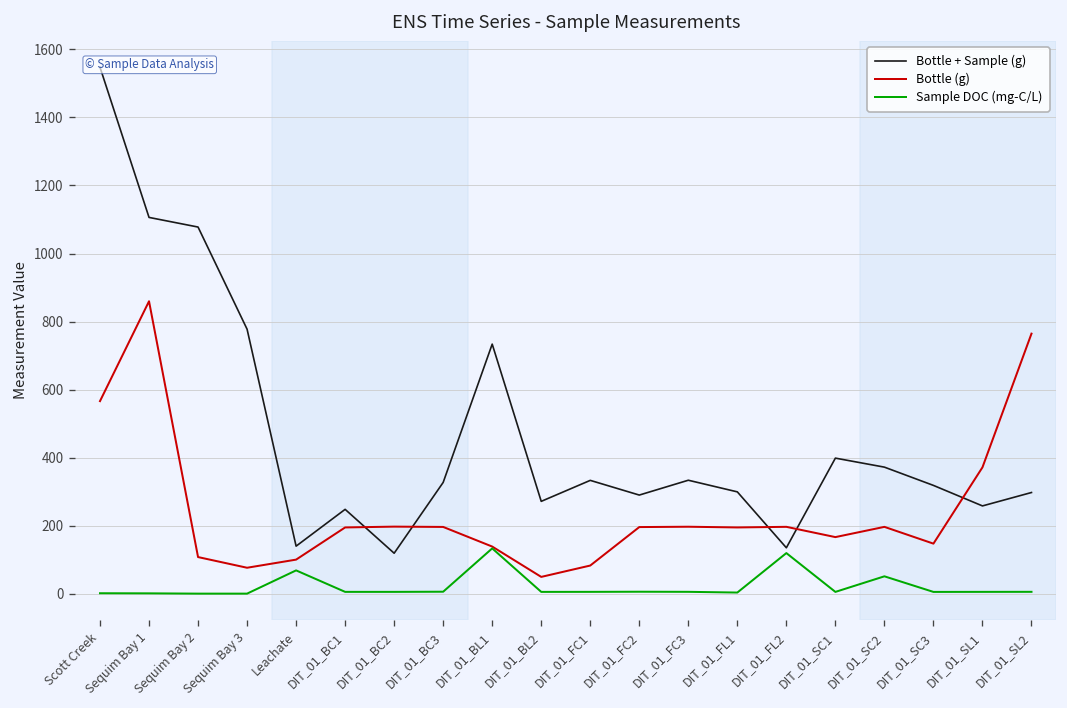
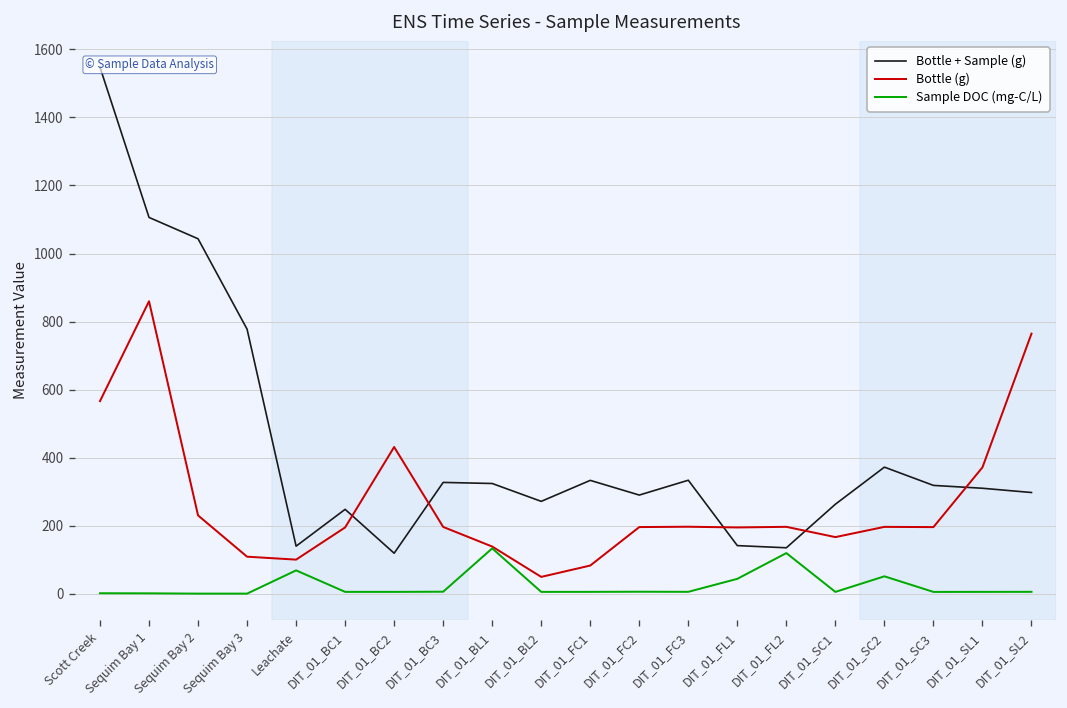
  {
    "Bottle + Sample (g)": {
      "Sequim Bay 1": 1110,
-     "Sequim Bay 2": 1080,
+     "Sequim Bay 2": 1040,
      "Sequim Bay 3": 780,
      "Leachate": 140,
      "DIT_01_BC1": 250,
      "DIT_01_BC2": 120,
      "DIT_01_BC3": 330,
-     "DIT_01_BL1": 730,
+     "DIT_01_BL1": 320,
      "DIT_01_BL2": 270,
      "DIT_01_FC1": 330,
      "DIT_01_FC2": 290,
      "DIT_01_FC3": 330,
-     "DIT_01_FL1": 300,
+     "DIT_01_FL1": 140,
      "DIT_01_FL2": 130,
-     "DIT_01_SC1": 400,
+     "DIT_01_SC1": 260,
      "DIT_01_SC2": 370,
      "DIT_01_SC3": 320,
-     "DIT_01_SL1": 260,
+     "DIT_01_SL1": 310,
      "DIT_01_SL2": 300
    },
    "Bottle (g)": {
      "Scott Creek": 570,
      "Sequim Bay 1": 860,
-     "Sequim Bay 2": 110,
-     "Sequim Bay 3": 80,
+     "Sequim Bay 2": 230,
+     "Sequim Bay 3": 110,
      "Leachate": 100,
      "DIT_01_BC1": 190,
-     "DIT_01_BC2": 200,
+     "DIT_01_BC2": 430,
      "DIT_01_BC3": 200,
      "DIT_01_BL2": 50,
      "DIT_01_FC1": 80,
      "DIT_01_FC2": 200,
      "DIT_01_FC3": 200,
      "DIT_01_FL1": 190,
      "DIT_01_FL2": 200,
      "DIT_01_SC1": 170,
      "DIT_01_SC2": 200,
-     "DIT_01_SC3": 150,
+     "DIT_01_SC3": 200,
      "DIT_01_SL1": 370,
      "DIT_01_SL2": 760
    },
    "Sample DOC (mg-C/L)": {
      "Scott Creek": 0,
      "Sequim Bay 1": 0,
      "Sequim Bay 2": 0,
      "Sequim Bay 3": 0,
      "Leachate": 70,
      "DIT_01_BC1": 10,
      "DIT_01_BC2": 10,
      "DIT_01_BC3": 10,
      "DIT_01_BL2": 10,
      "DIT_01_FC1": 10,
      "DIT_01_FC2": 10,
      "DIT_01_FC3": 10,
-     "DIT_01_FL1": 0,
+     "DIT_01_FL1": 40,
      "DIT_01_FL2": 120,
      "DIT_01_SC1": 10,
      "DIT_01_SC2": 50,
      "DIT_01_SC3": 10,
      "DIT_01_SL1": 10,
      "DIT_01_SL2": 10
    }
  }
